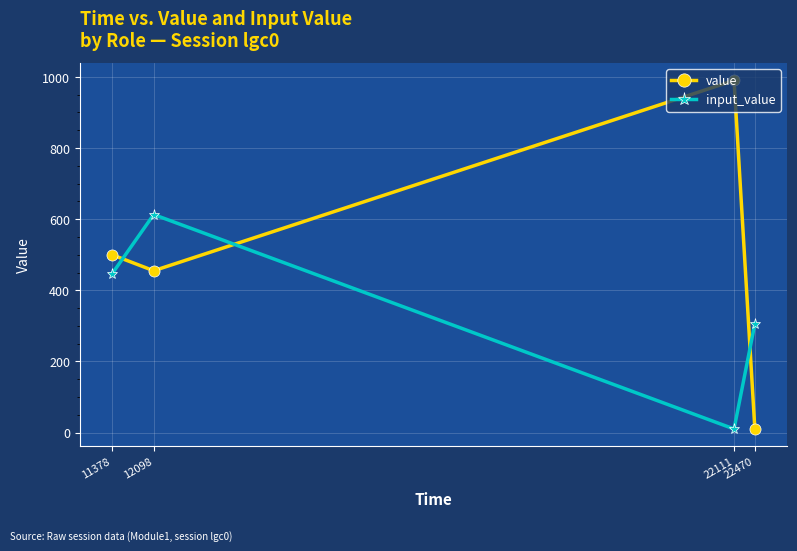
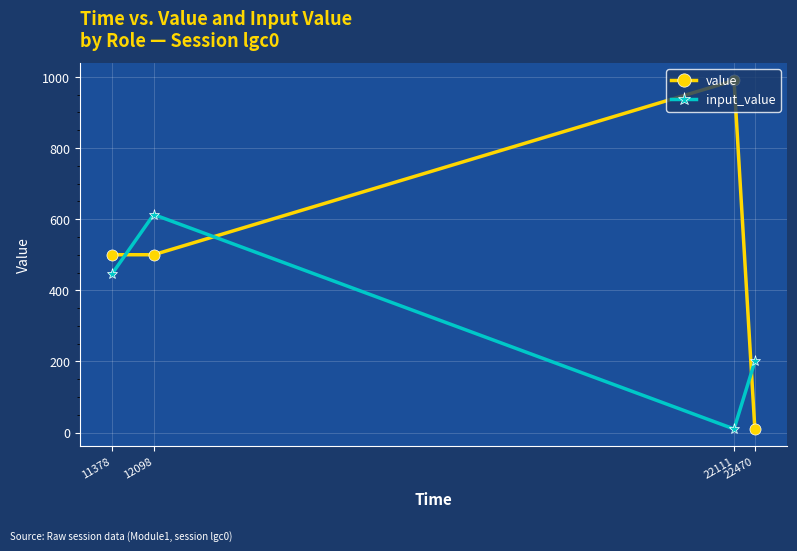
  {
    "value": {
      "11378": 500,
-     "12098": 460,
+     "12098": 500,
      "22470": 10
    },
    "input_value": {
      "11378": 450,
      "12098": 610,
      "22111": 10,
-     "22470": 310
+     "22470": 200
    }
  }
